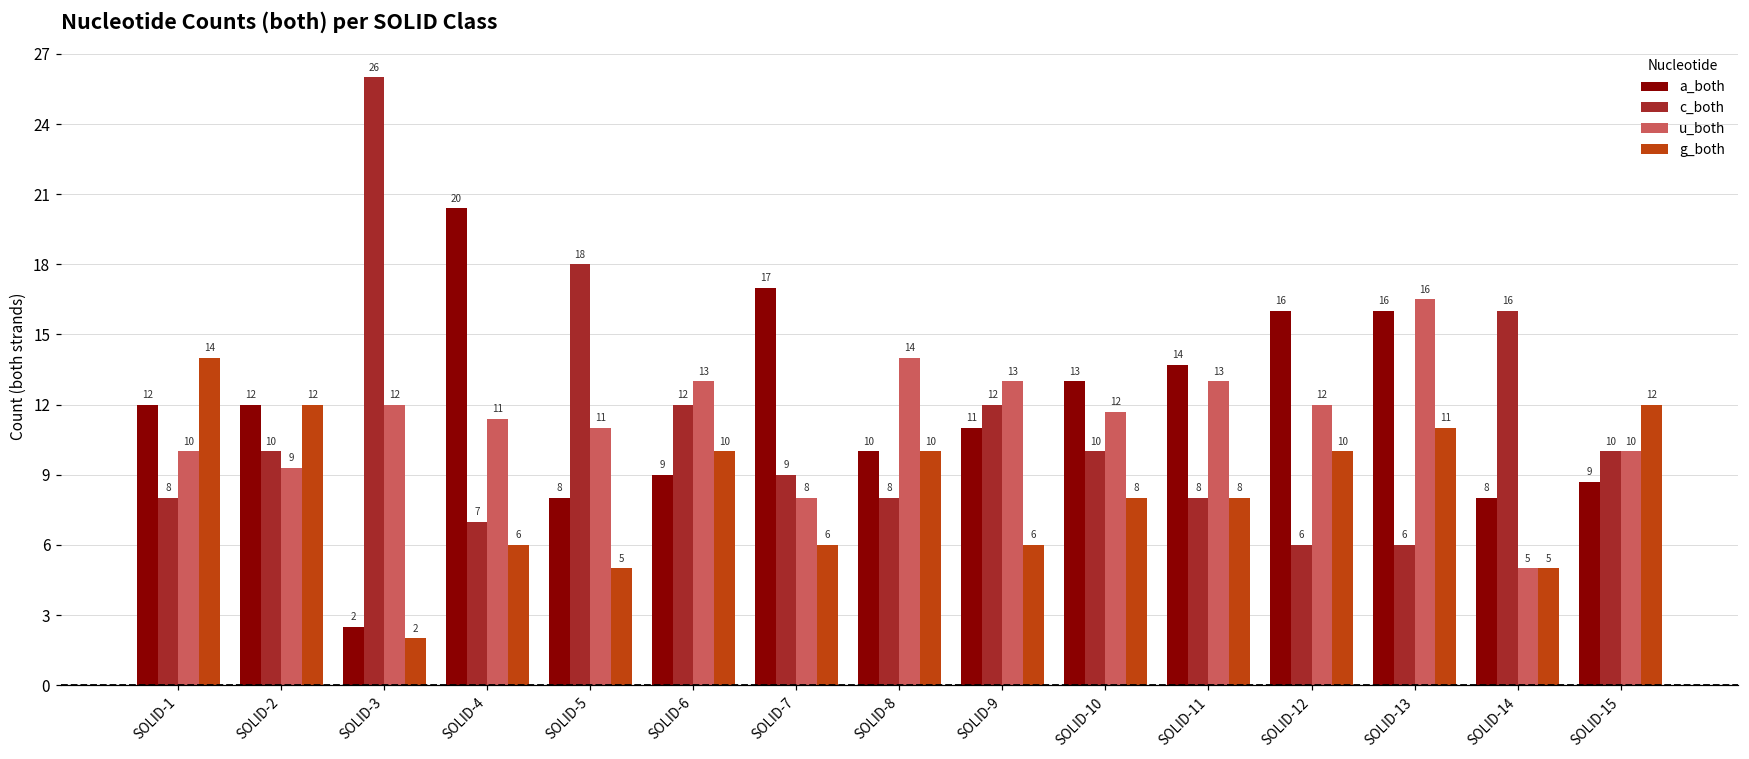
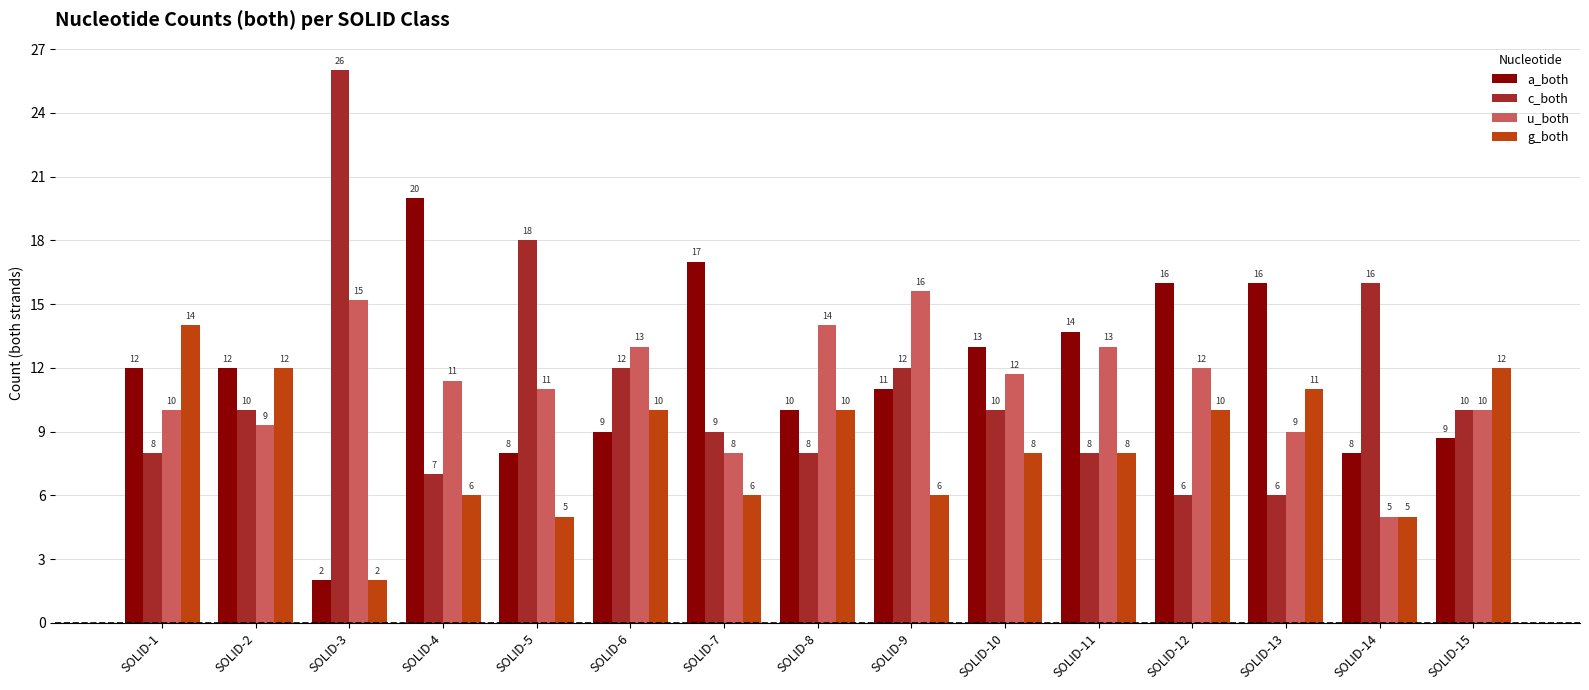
  {
    "a_both": {
-     "SOLID-3": 2.5,
-     "SOLID-4": 20.4
+     "SOLID-3": 2.0,
+     "SOLID-4": 20.0
    },
    "u_both": {
      "SOLID-1": 10,
      "SOLID-2": 9,
-     "SOLID-3": 12,
+     "SOLID-3": 15,
      "SOLID-4": 11,
      "SOLID-5": 11,
      "SOLID-6": 13,
      "SOLID-7": 8,
      "SOLID-8": 14,
-     "SOLID-9": 13,
+     "SOLID-9": 16,
      "SOLID-10": 12,
      "SOLID-11": 13,
      "SOLID-12": 12,
-     "SOLID-13": 16,
+     "SOLID-13": 9,
      "SOLID-14": 5,
      "SOLID-15": 10
    }
  }
